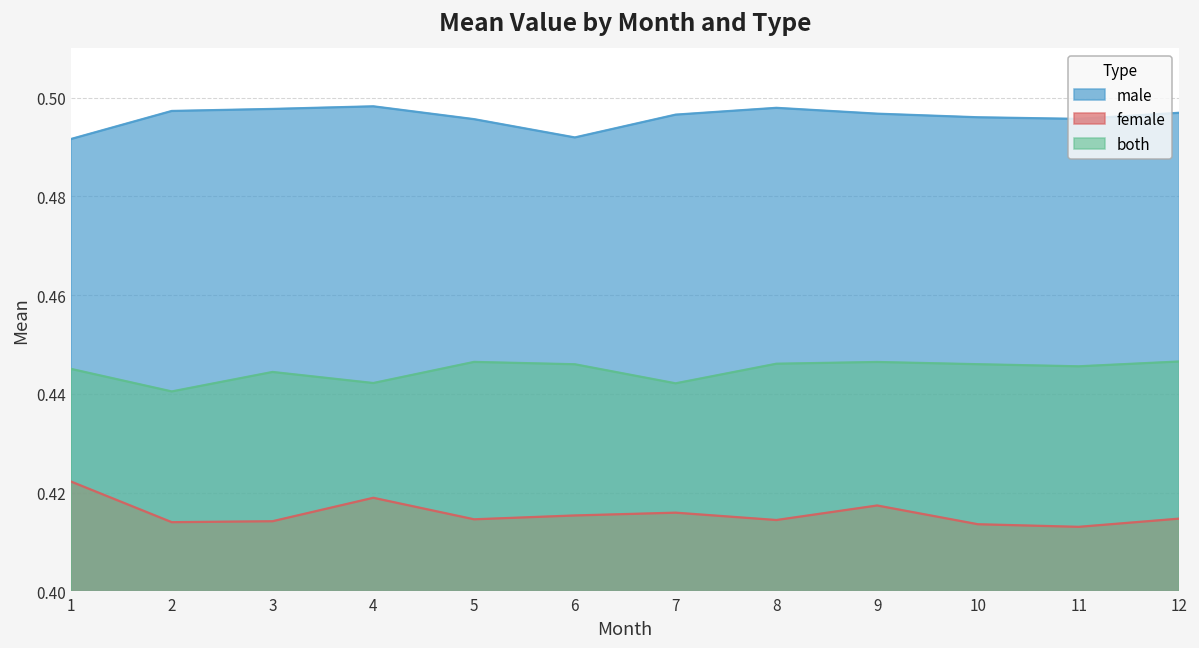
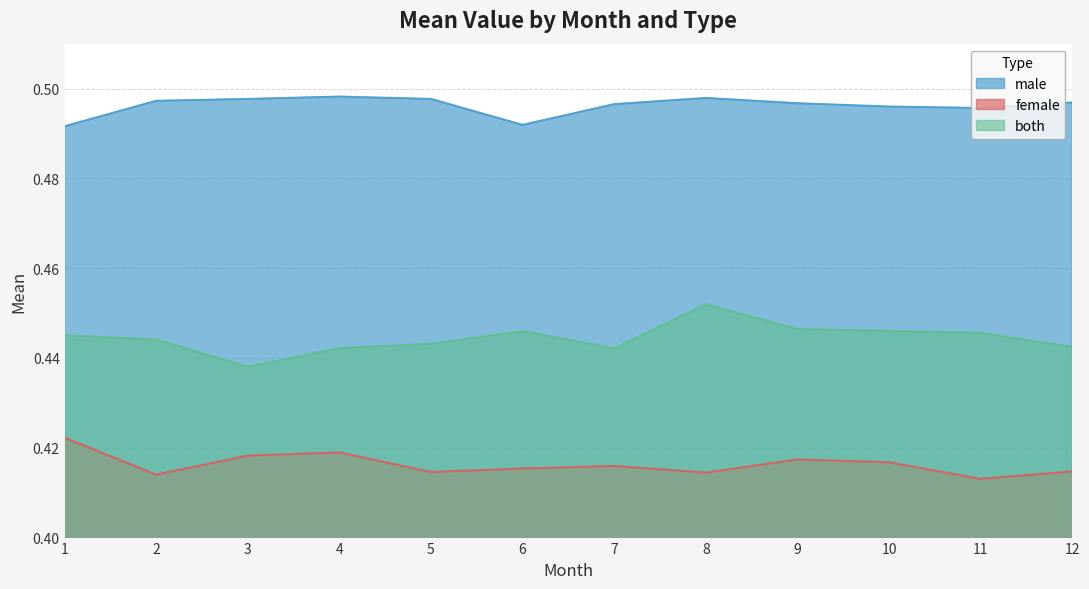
  {
    "male": {
      "1": 0.492,
      "2": 0.497,
      "3": 0.498,
      "4": 0.498,
-     "5": 0.496,
+     "5": 0.498,
      "6": 0.492,
      "7": 0.497,
      "8": 0.498,
      "9": 0.497,
      "10": 0.496,
      "12": 0.497
    },
    "female": {
      "1": 0.422,
      "2": 0.414,
-     "3": 0.414,
+     "3": 0.418,
      "4": 0.419,
      "5": 0.415,
      "6": 0.415,
      "7": 0.416,
      "8": 0.414,
      "9": 0.417,
-     "10": 0.414,
+     "10": 0.417,
      "11": 0.413,
      "12": 0.415
    },
    "both": {
      "1": 0.445,
-     "2": 0.440,
-     "3": 0.444,
+     "2": 0.444,
+     "3": 0.438,
      "4": 0.442,
-     "5": 0.446,
+     "5": 0.443,
      "6": 0.446,
      "7": 0.442,
-     "8": 0.446,
+     "8": 0.452,
      "9": 0.446,
      "10": 0.446,
      "11": 0.446,
-     "12": 0.447
+     "12": 0.442
    }
  }
